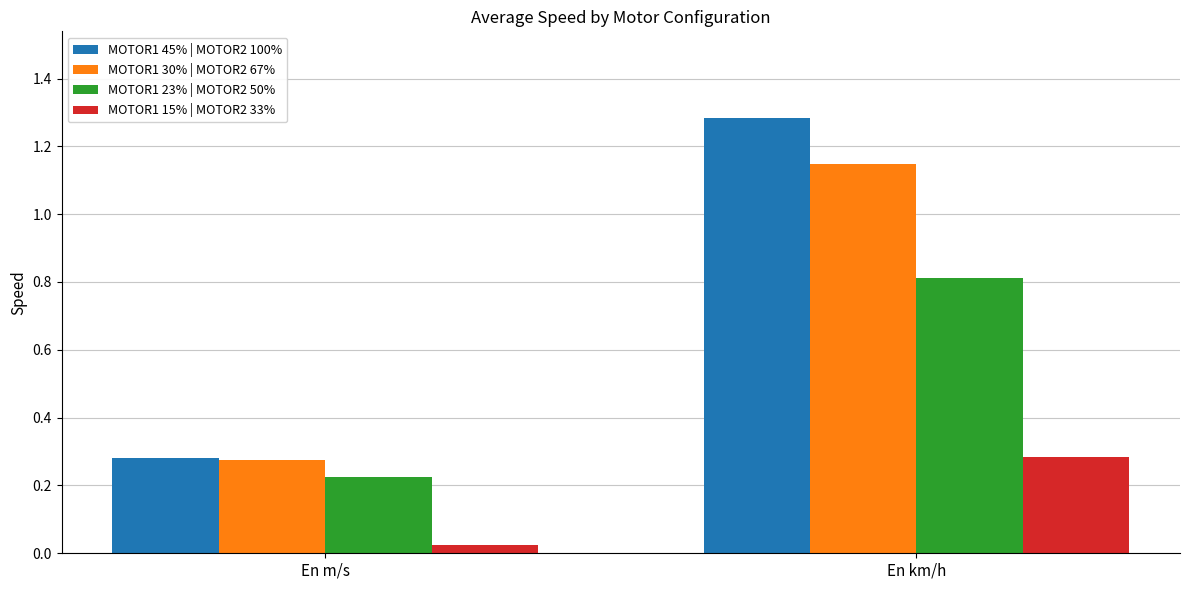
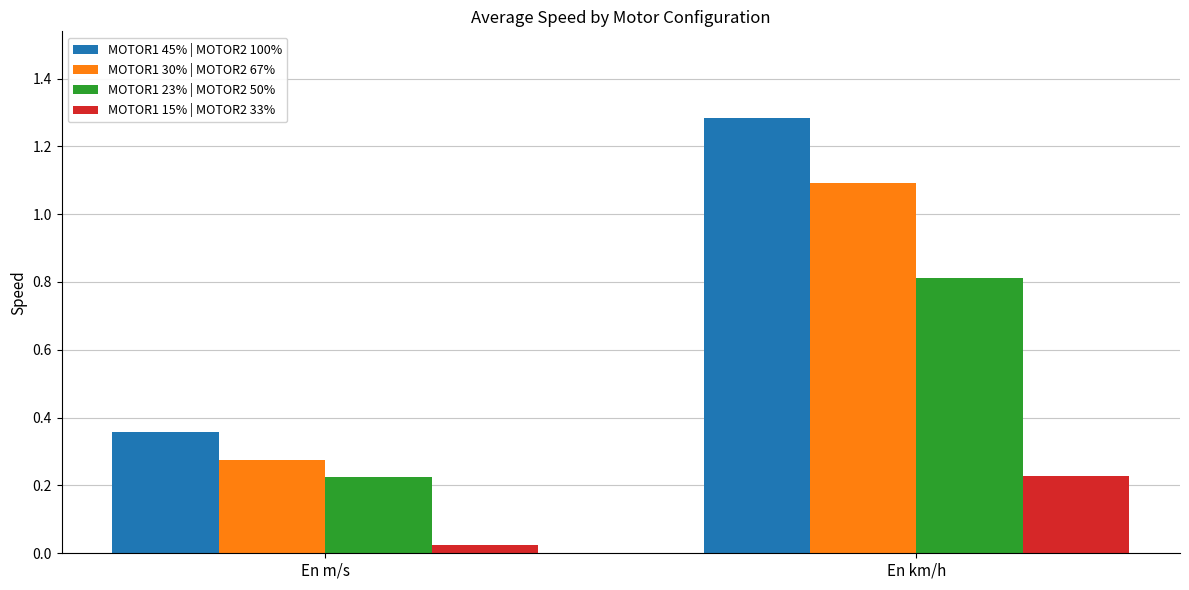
  {
    "MOTOR1 45% | MOTOR2 100%": {
-     "En m/s": 0.28,
+     "En m/s": 0.36,
      "En km/h": 1.28
    },
    "MOTOR1 30% | MOTOR2 67%": {
      "En m/s": 0.28,
-     "En km/h": 1.15
+     "En km/h": 1.09
    },
    "MOTOR1 23% | MOTOR2 50%": {
      "En m/s": 0.23,
      "En km/h": 0.81
    },
    "MOTOR1 15% | MOTOR2 33%": {
      "En m/s": 0.02,
-     "En km/h": 0.28
+     "En km/h": 0.23
    }
  }
